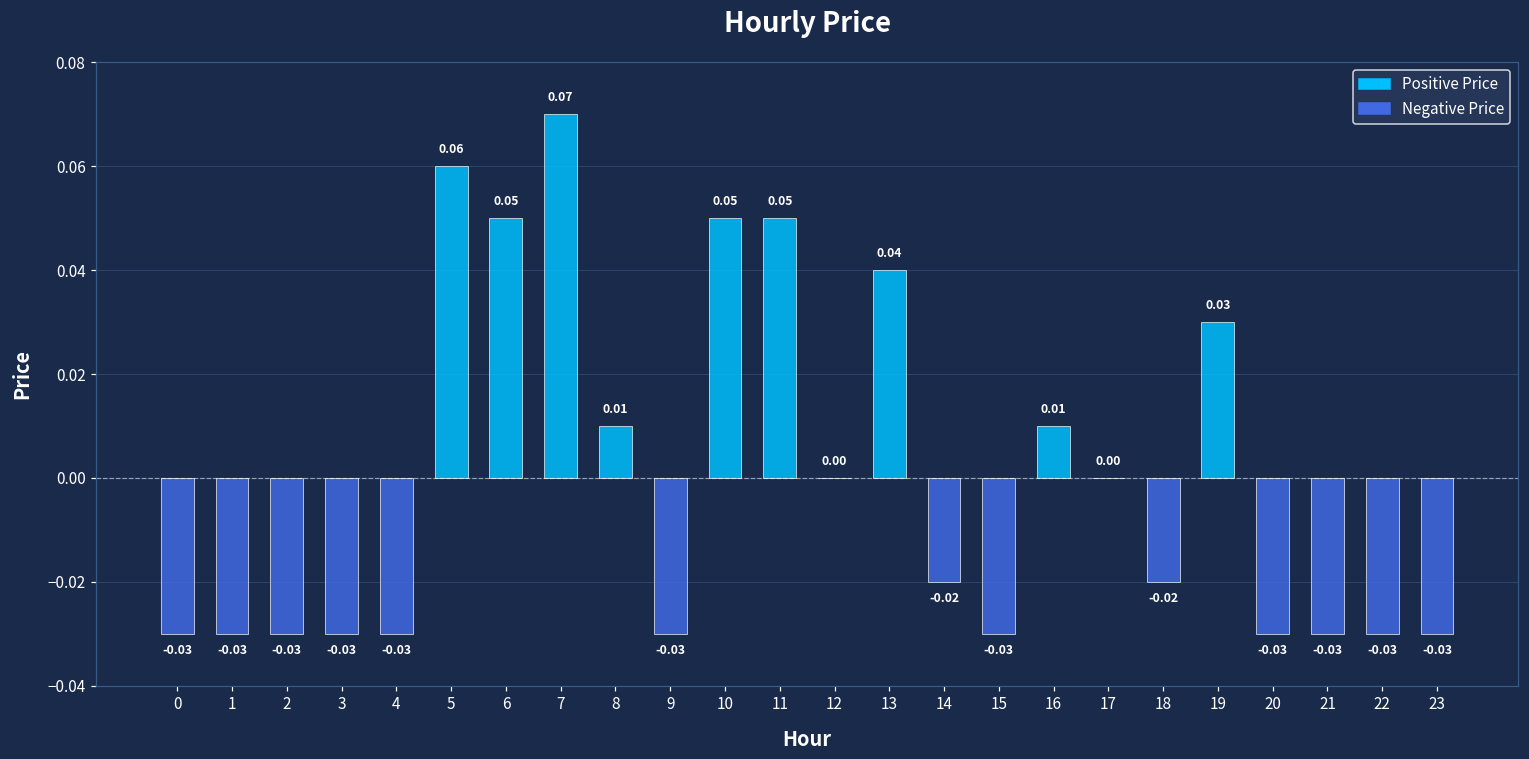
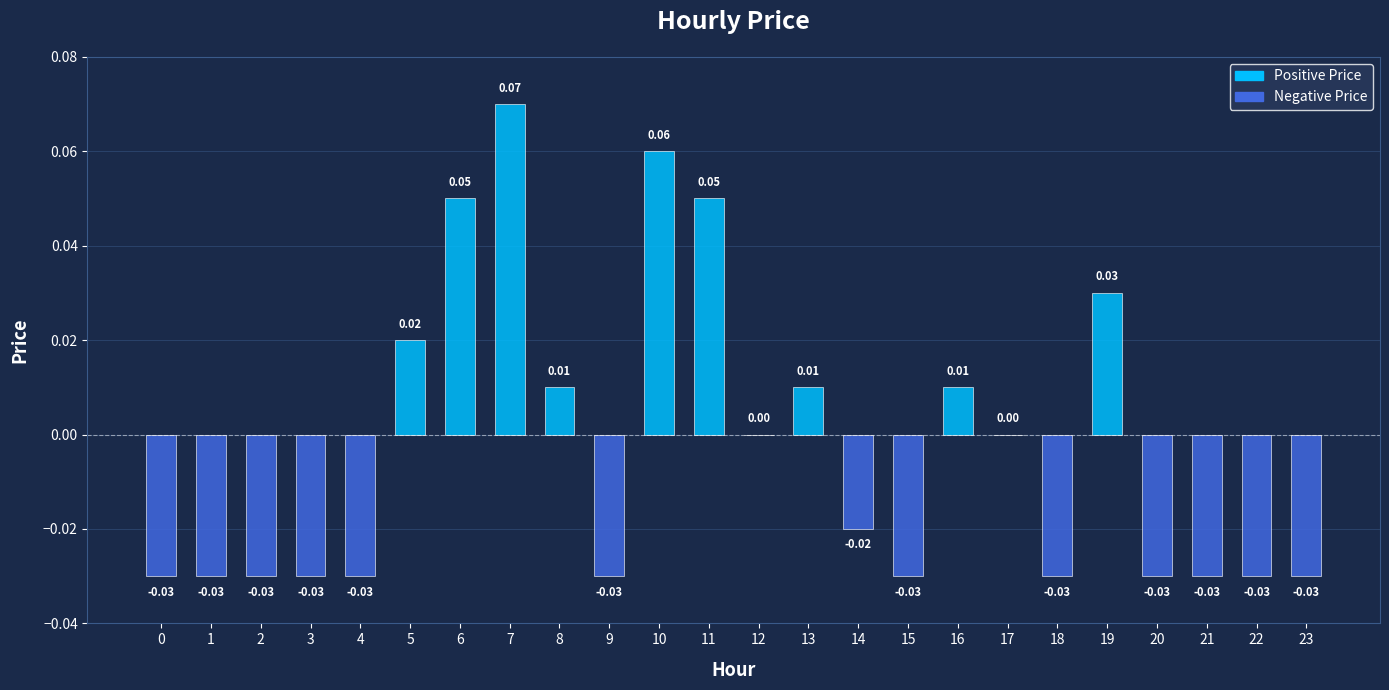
  {
    "0": -0.03,
    "1": -0.03,
    "2": -0.03,
    "3": -0.03,
    "4": -0.03,
-   "5": 0.06,
+   "5": 0.02,
    "6": 0.05,
    "7": 0.07,
    "8": 0.01,
    "9": -0.03,
-   "10": 0.05,
+   "10": 0.06,
    "11": 0.05,
    "12": 0.00,
-   "13": 0.04,
+   "13": 0.01,
    "14": -0.02,
    "15": -0.03,
    "16": 0.01,
    "17": 0.00,
-   "18": -0.02,
+   "18": -0.03,
    "19": 0.03,
    "20": -0.03,
    "21": -0.03,
    "22": -0.03,
    "23": -0.03
  }
